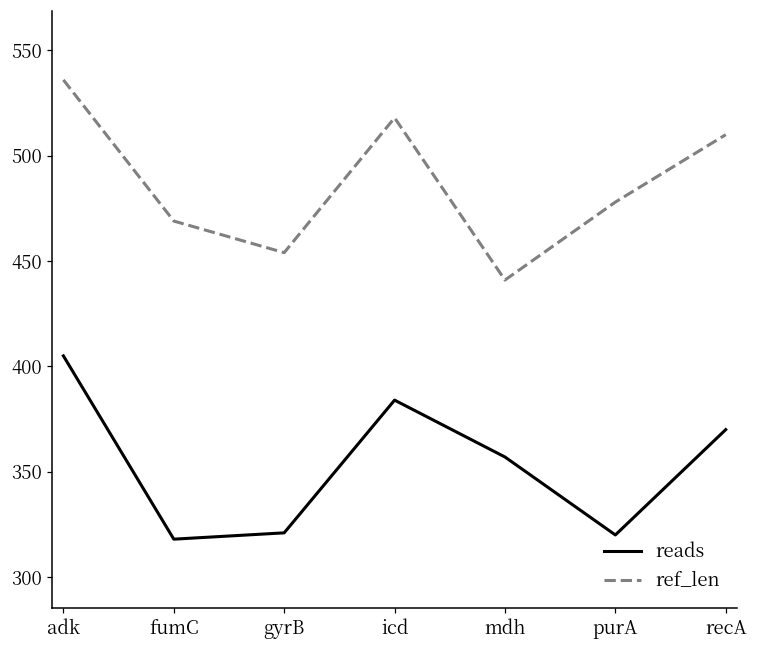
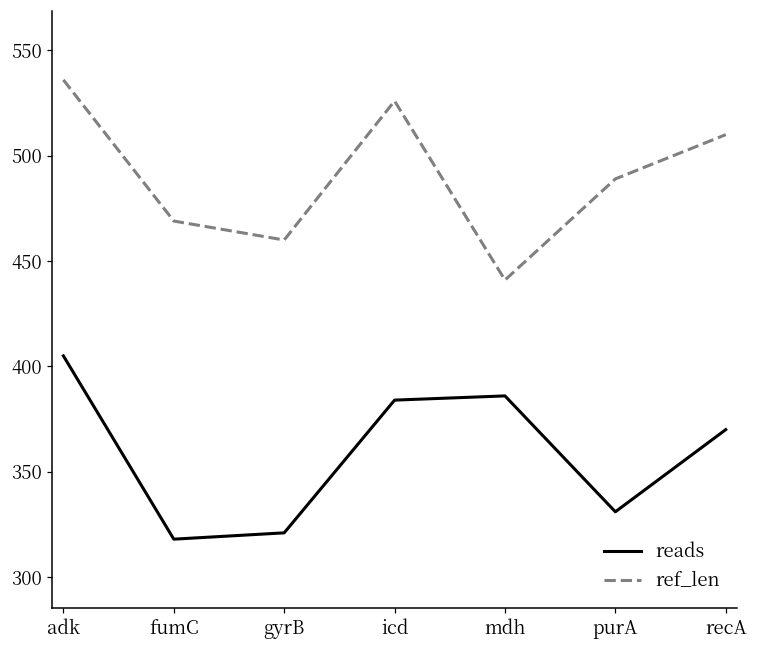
  {
    "reads": {
      "adk": 405,
      "fumC": 318,
      "gyrB": 321,
      "icd": 384,
-     "mdh": 357,
-     "purA": 320,
+     "mdh": 386,
+     "purA": 331,
      "recA": 370
    },
    "ref_len": {
      "adk": 536,
      "fumC": 469,
-     "gyrB": 454,
-     "icd": 518,
+     "gyrB": 460,
+     "icd": 526,
      "mdh": 441,
-     "purA": 478,
+     "purA": 489,
      "recA": 510
    }
  }
